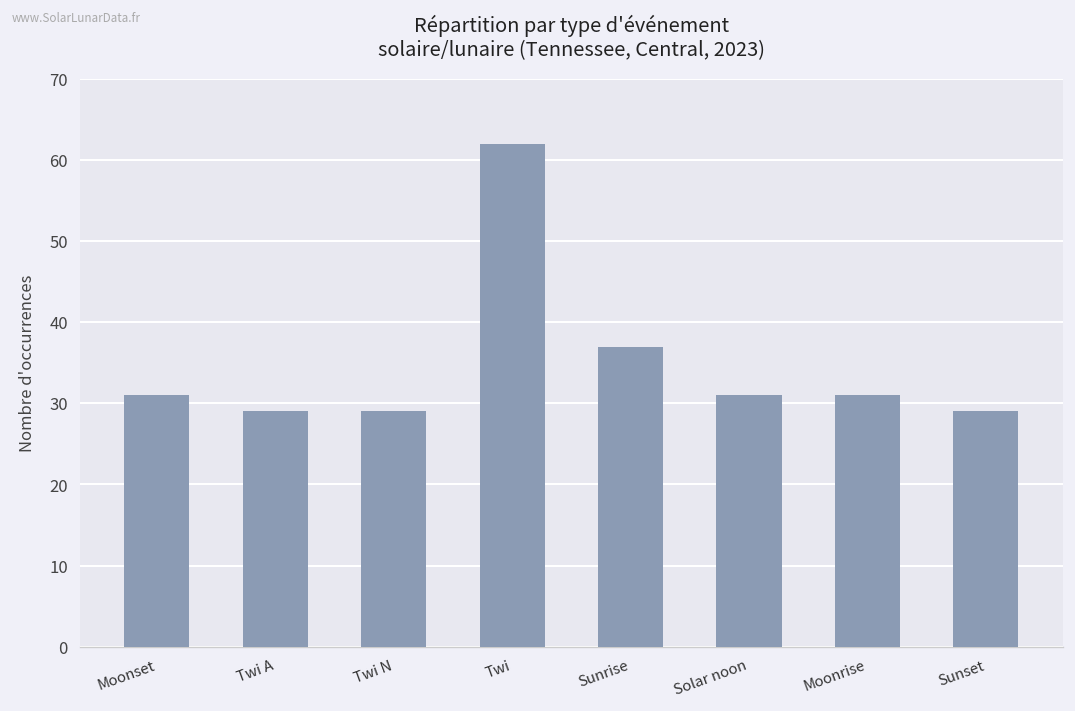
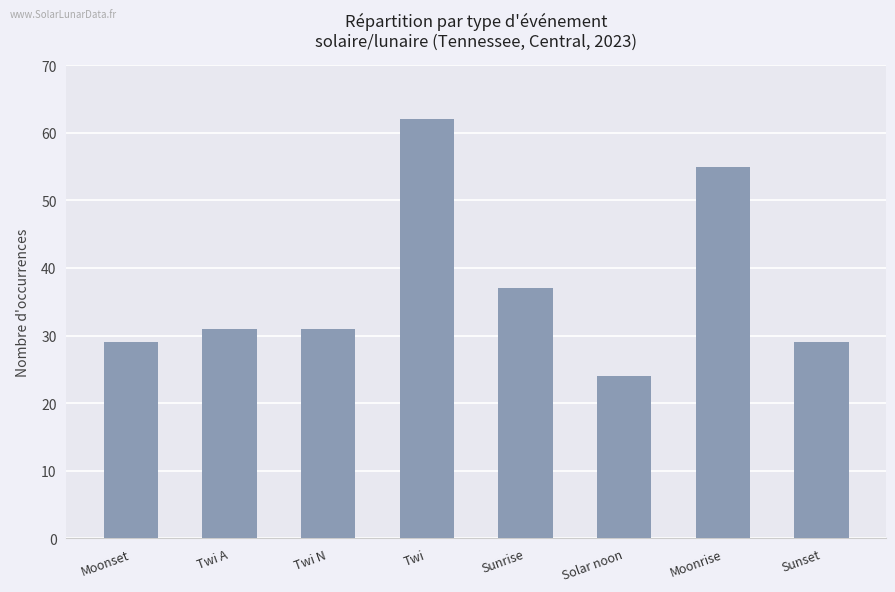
  {
-   "Moonset": 31,
-   "Twi A": 29,
-   "Twi N": 29,
+   "Moonset": 29,
+   "Twi A": 31,
+   "Twi N": 31,
    "Twi": 62,
    "Sunrise": 37,
-   "Solar noon": 31,
-   "Moonrise": 31,
+   "Solar noon": 24,
+   "Moonrise": 55,
    "Sunset": 29
  }
